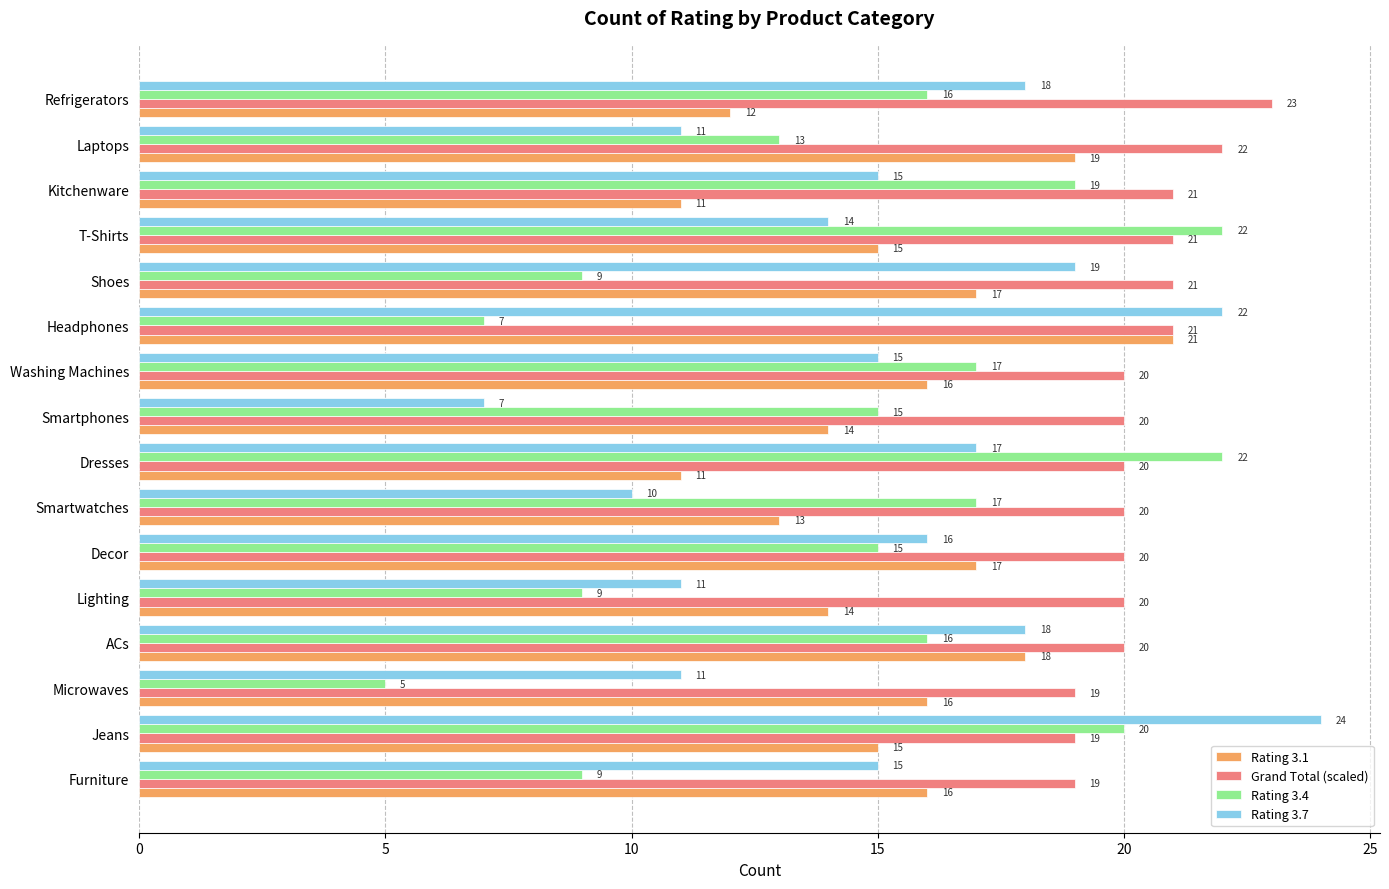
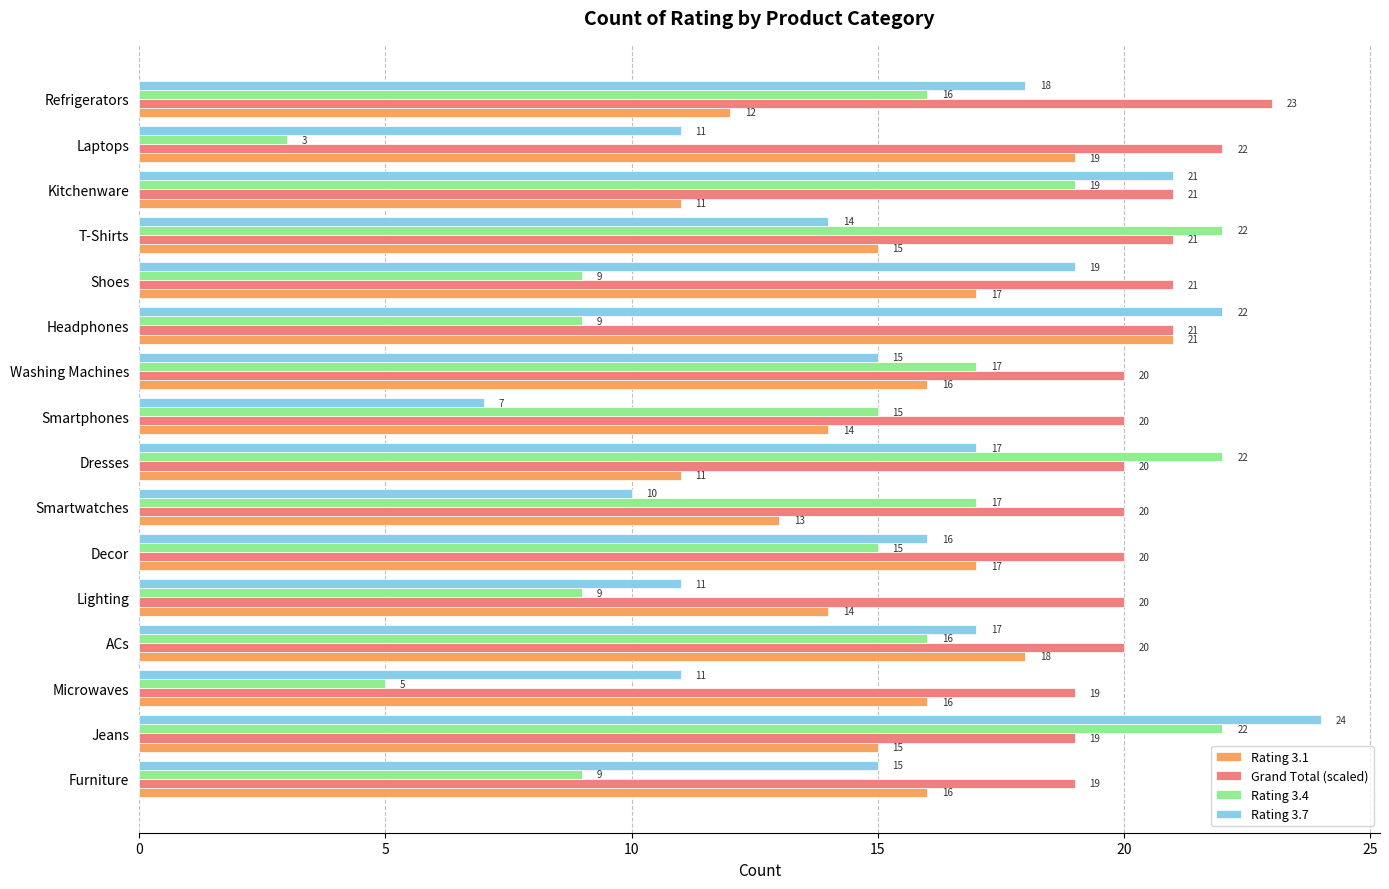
  {
    "Rating 3.4": {
      "Refrigerators": 16,
-     "Laptops": 13,
+     "Laptops": 3,
      "Kitchenware": 19,
      "T-Shirts": 22,
      "Shoes": 9,
-     "Headphones": 7,
+     "Headphones": 9,
      "Washing Machines": 17,
      "Smartphones": 15,
      "Dresses": 22,
      "Smartwatches": 17,
      "Decor": 15,
      "Lighting": 9,
      "ACs": 16,
      "Microwaves": 5,
-     "Jeans": 20,
+     "Jeans": 22,
      "Furniture": 9
    },
    "Rating 3.7": {
      "Refrigerators": 18,
      "Laptops": 11,
-     "Kitchenware": 15,
+     "Kitchenware": 21,
      "T-Shirts": 14,
      "Shoes": 19,
      "Headphones": 22,
      "Washing Machines": 15,
      "Smartphones": 7,
      "Dresses": 17,
      "Smartwatches": 10,
      "Decor": 16,
      "Lighting": 11,
-     "ACs": 18,
+     "ACs": 17,
      "Microwaves": 11,
      "Jeans": 24,
      "Furniture": 15
    }
  }
